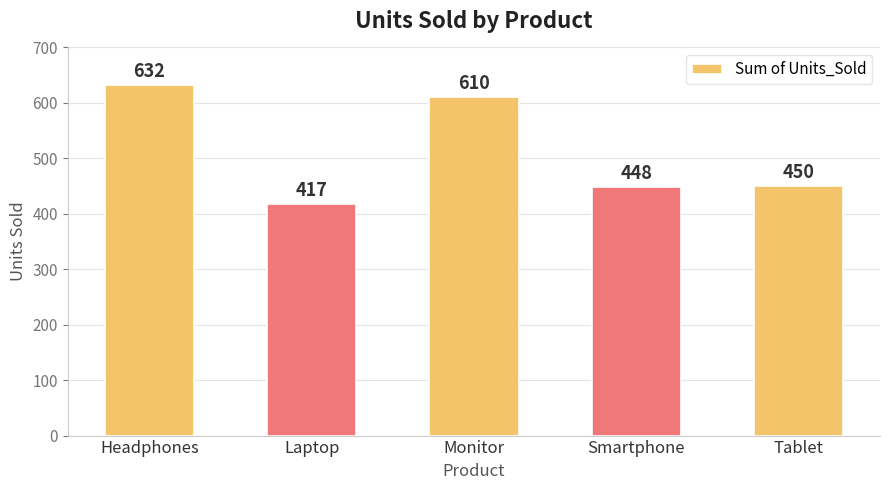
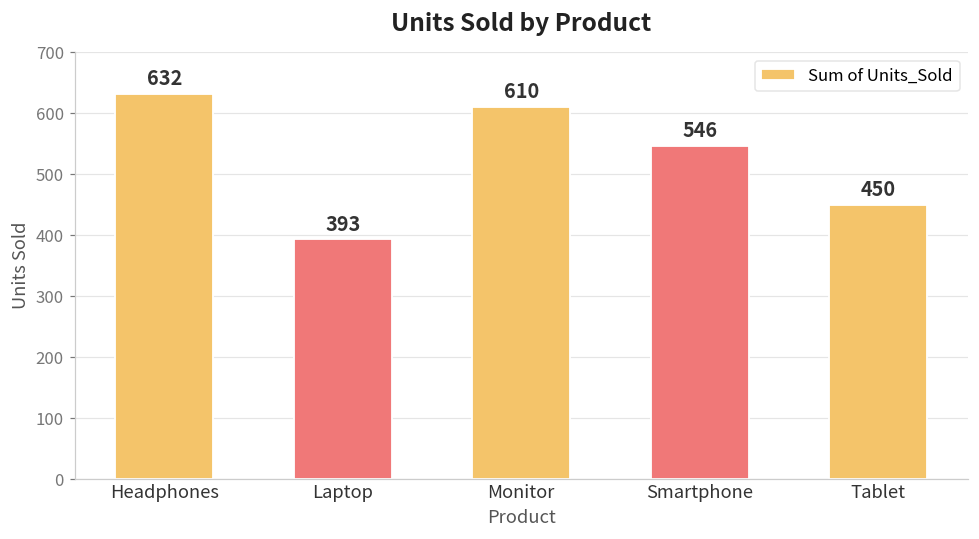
  {
    "Headphones": 632,
-   "Laptop": 417,
+   "Laptop": 393,
    "Monitor": 610,
-   "Smartphone": 448,
+   "Smartphone": 546,
    "Tablet": 450
  }
